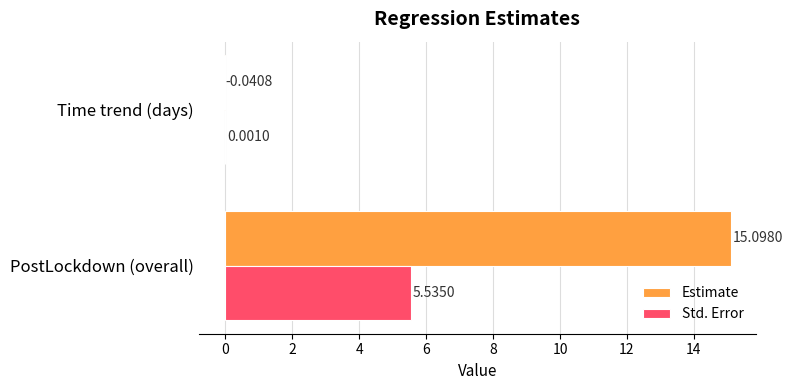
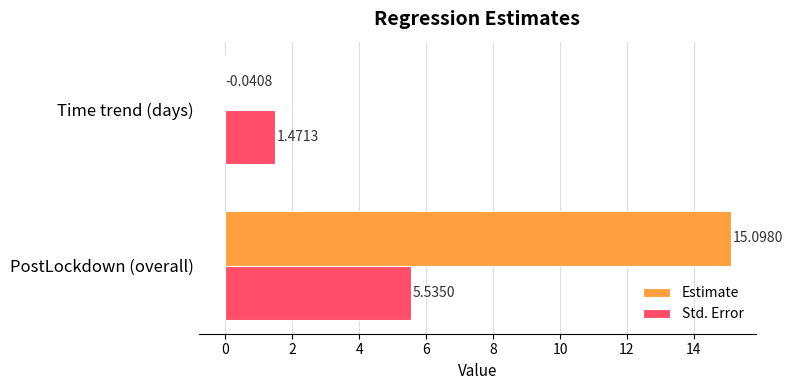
  {
    "Estimate": {
      "Time trend (days)": -0.0408,
      "PostLockdown (overall)": 15.0980
    },
    "Std. Error": {
-     "Time trend (days)": 0.0010,
+     "Time trend (days)": 1.4713,
      "PostLockdown (overall)": 5.5350
    }
  }
